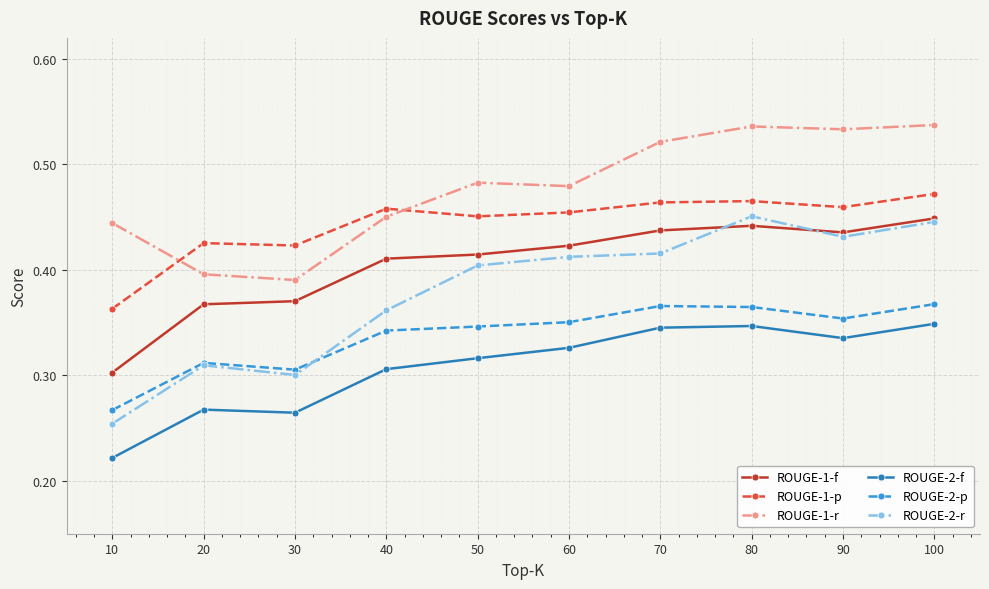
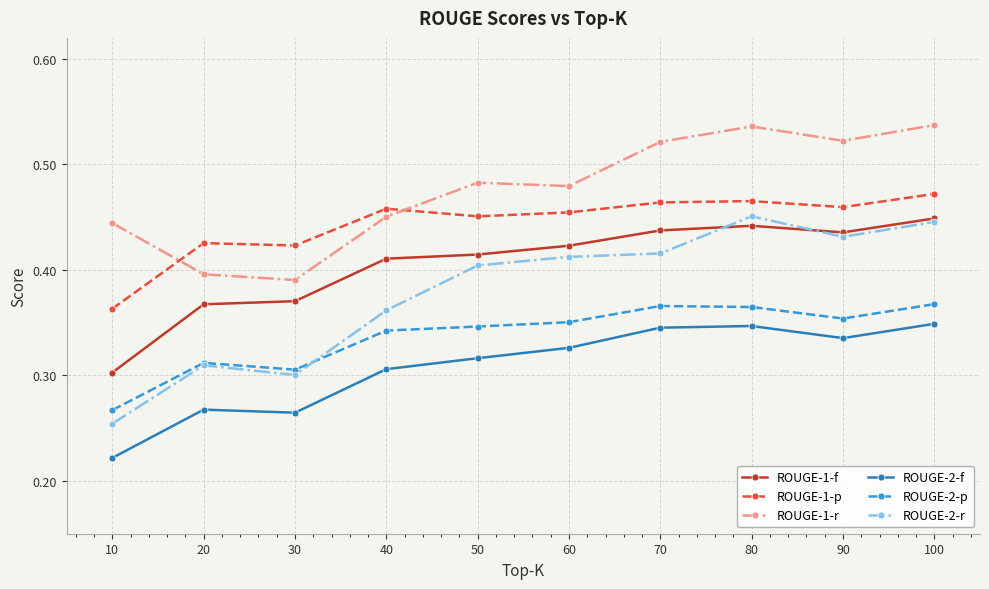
  {
    "ROUGE-1-r": {
      "10": 0.444,
      "20": 0.396,
      "30": 0.390,
      "40": 0.450,
      "50": 0.483,
      "60": 0.480,
      "70": 0.521,
      "80": 0.536,
-     "90": 0.533,
+     "90": 0.522,
      "100": 0.537
    },
    "ROUGE-2-r": {
      "10": 0.254,
      "30": 0.300,
      "40": 0.362,
      "50": 0.404,
      "60": 0.412,
      "70": 0.416,
      "80": 0.451,
      "90": 0.431,
      "100": 0.446
    }
  }
